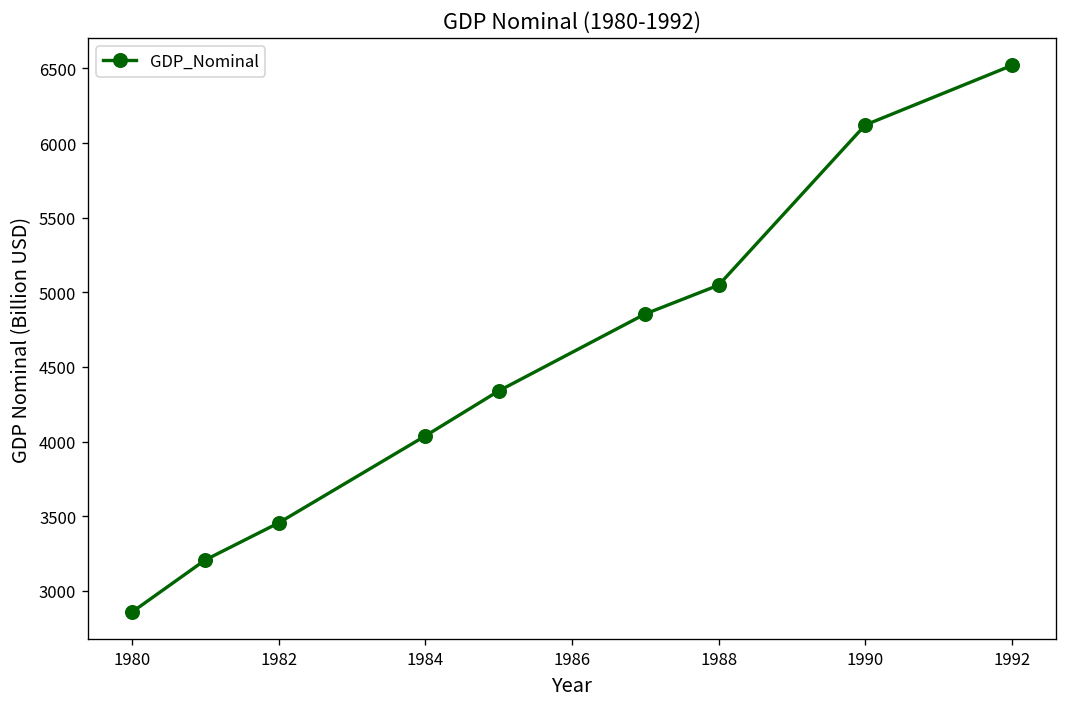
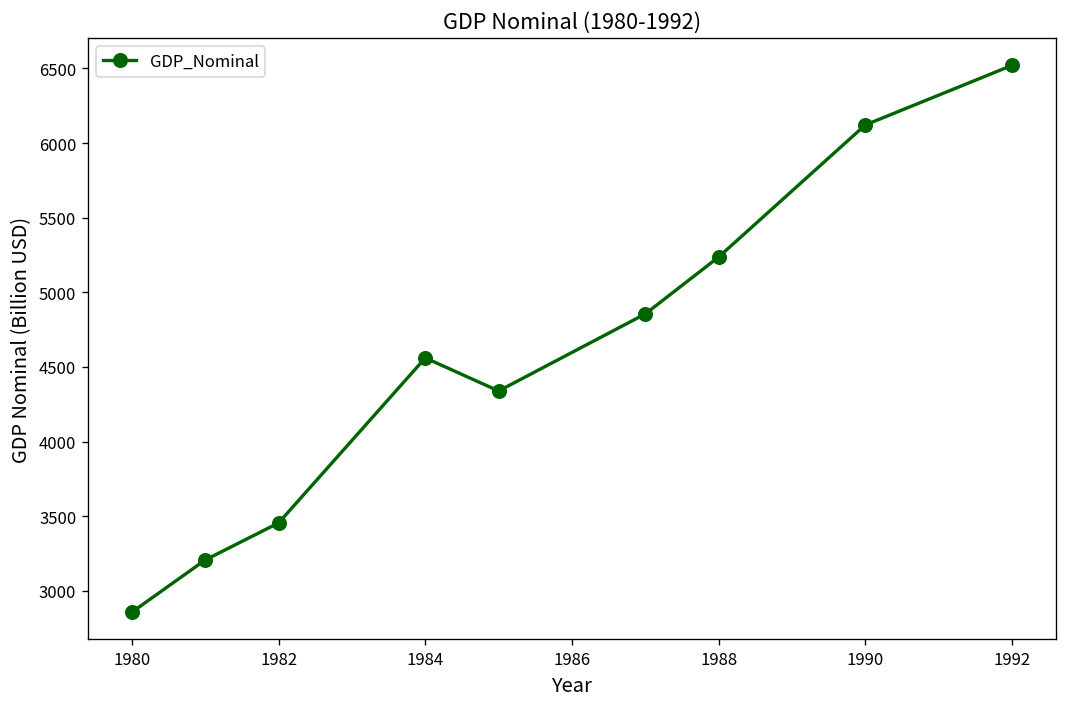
  {
    "1980": 2860,
    "1982": 3460,
-   "1984": 4040,
-   "1988": 5050,
+   "1984": 4560,
+   "1988": 5240,
    "1990": 6120,
    "1992": 6520
  }
